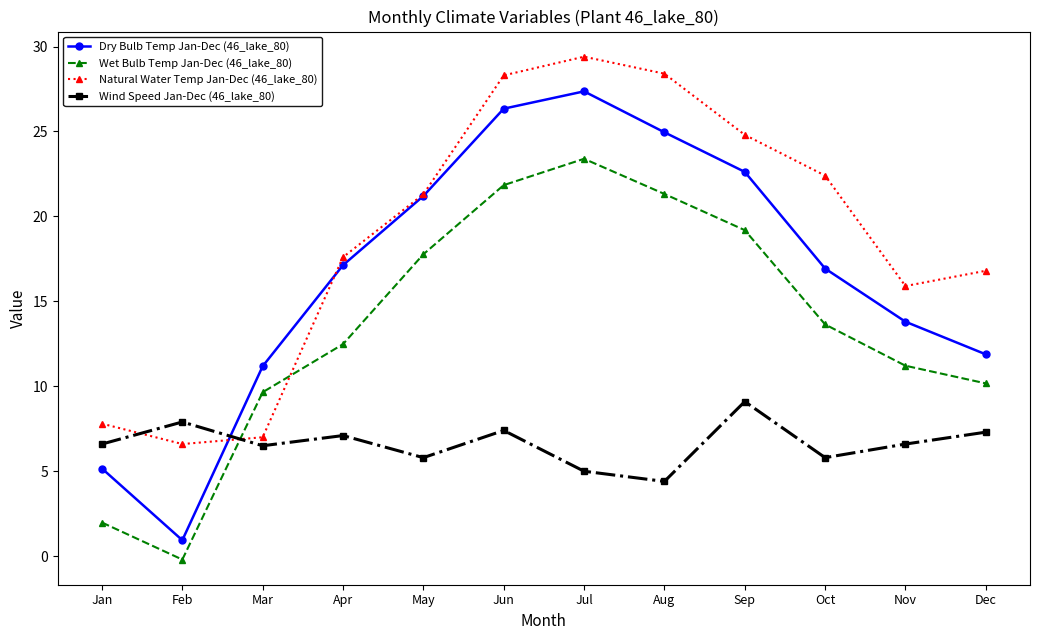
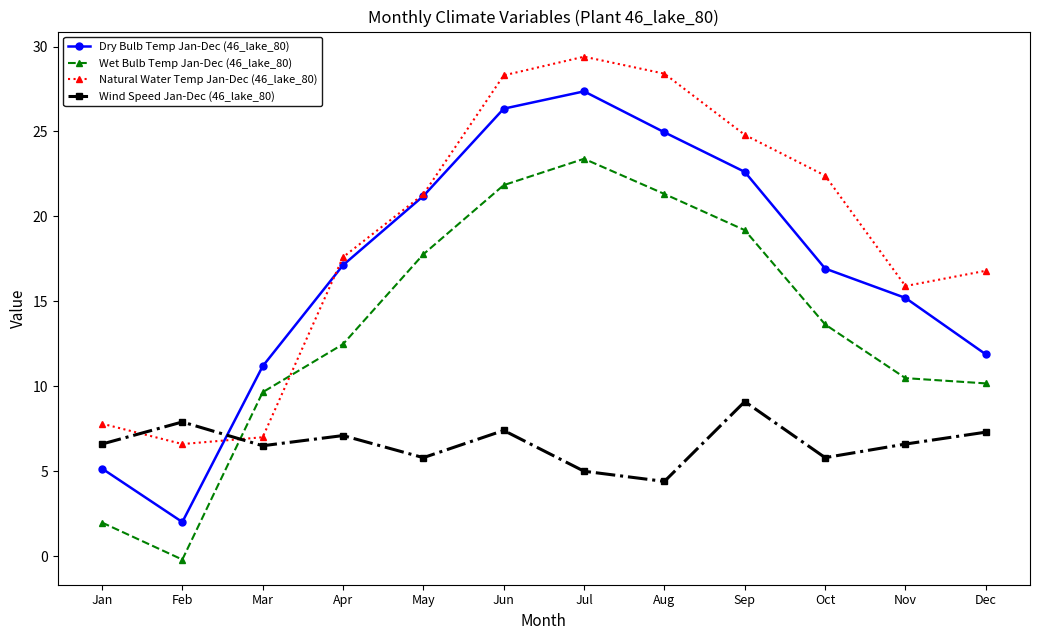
  {
    "Dry Bulb Temp Jan-Dec (46_lake_80)": {
      "Jan": 5.2,
-     "Feb": 0.9,
+     "Feb": 2.0,
      "Mar": 11.2,
      "Apr": 17.1,
      "Jun": 26.3,
      "Jul": 27.4,
      "Aug": 25.0,
      "Sep": 22.6,
      "Oct": 16.9,
-     "Nov": 13.8,
+     "Nov": 15.2,
      "Dec": 11.9
    },
    "Wet Bulb Temp Jan-Dec (46_lake_80)": {
      "Jan": 2.0,
      "Feb": -0.2,
      "Mar": 9.7,
      "Apr": 12.5,
      "May": 17.8,
      "Jun": 21.8,
      "Jul": 23.4,
      "Aug": 21.3,
      "Sep": 19.2,
      "Oct": 13.6,
-     "Nov": 11.2,
+     "Nov": 10.5,
      "Dec": 10.2
    },
    "Natural Water Temp Jan-Dec (46_lake_80)": {
      "Jan": 7.8,
      "Feb": 6.6,
      "Mar": 7.0,
      "Apr": 17.6,
      "Jun": 28.3,
      "Jul": 29.4,
      "Aug": 28.4,
      "Sep": 24.8,
      "Oct": 22.4,
      "Nov": 15.9,
      "Dec": 16.8
    },
    "Wind Speed Jan-Dec (46_lake_80)": {
      "Jan": 6.6,
      "Feb": 7.9,
      "Mar": 6.5,
      "Apr": 7.1,
      "May": 5.8,
      "Jun": 7.4,
      "Jul": 5.0,
      "Aug": 4.4,
      "Sep": 9.1,
      "Oct": 5.8,
      "Nov": 6.6,
      "Dec": 7.3
    }
  }
